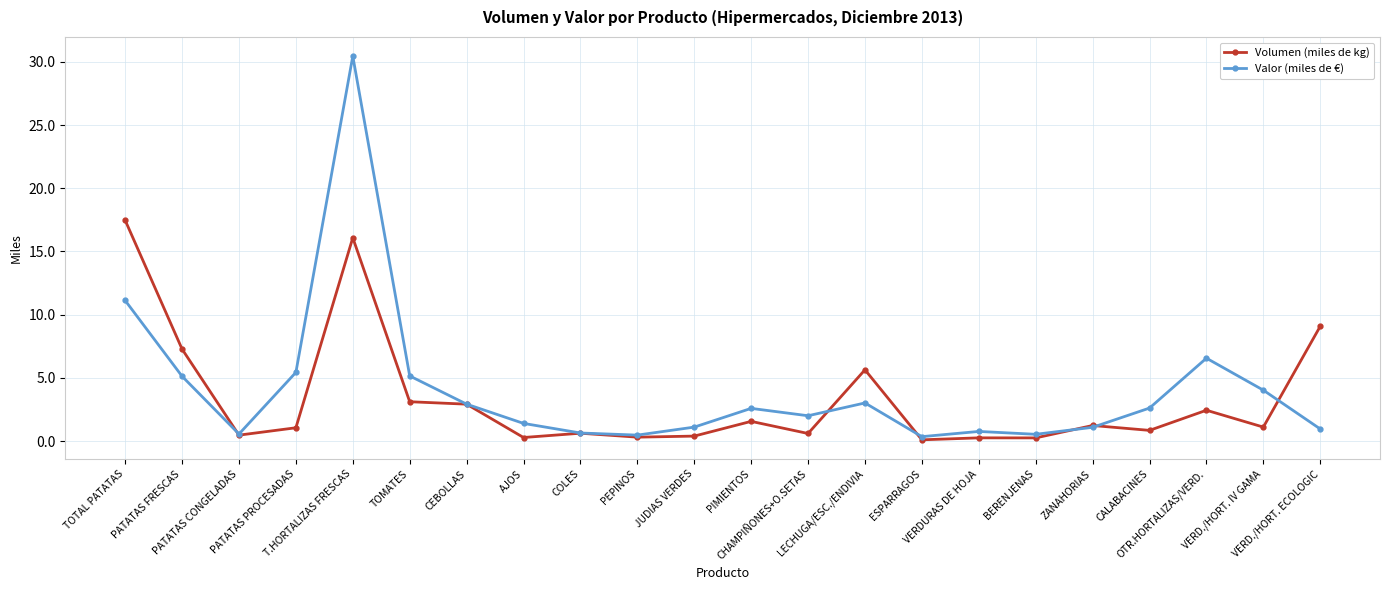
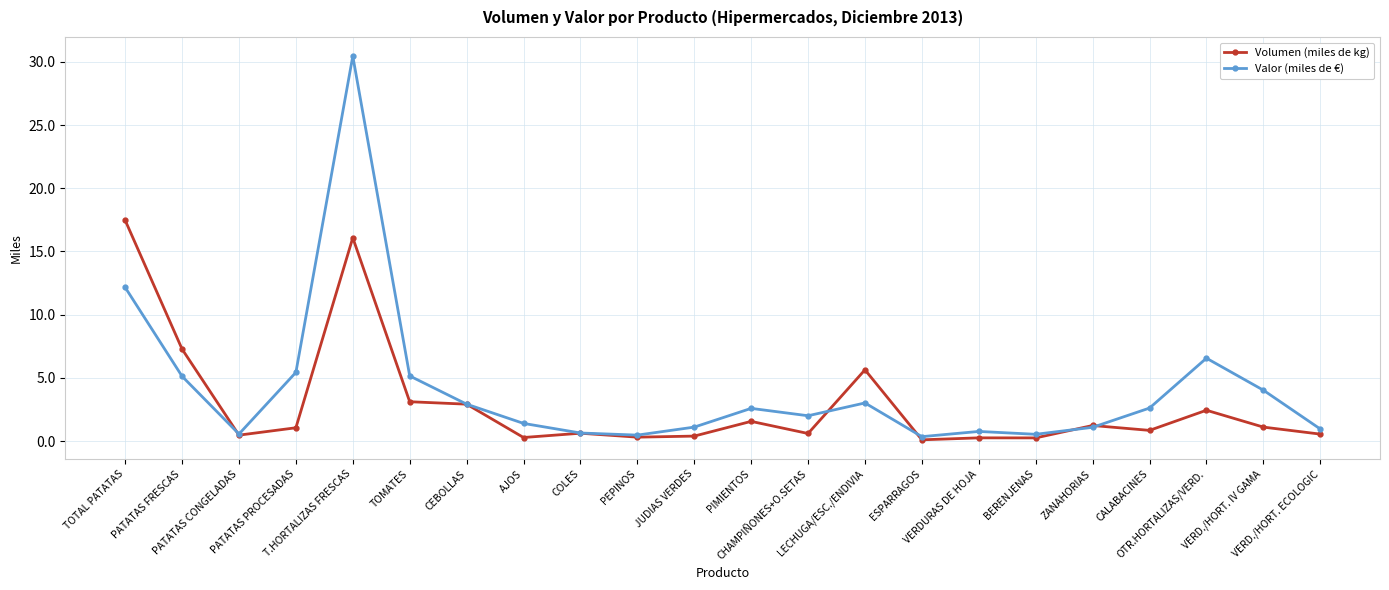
  {
    "Volumen (miles de kg)": {
      "TOTAL PATATAS": 17.5,
      "PATATAS FRESCAS": 7.3,
      "PATATAS PROCESADAS": 1.1,
      "T.HORTALIZAS FRESCAS": 16.1,
      "TOMATES": 3.1,
      "AJOS": 0.3,
      "JUDIAS VERDES": 0.4,
      "PIMIENTOS": 1.6,
      "CHAMPIÑONES+O.SETAS": 0.6,
      "LECHUGA/ESC./ENDIVIA": 5.6,
      "ESPARRAGOS": 0.1,
      "VERDURAS DE HOJA": 0.3,
      "BERENJENAS": 0.3,
      "CALABACINES": 0.8,
      "OTR.HORTALIZAS/VERD.": 2.4,
      "VERD./HORT. IV GAMA": 1.1,
-     "VERD./HORT. ECOLOGIC": 9.1
+     "VERD./HORT. ECOLOGIC": 0.6
    },
    "Valor (miles de €)": {
-     "TOTAL PATATAS": 11.1,
+     "TOTAL PATATAS": 12.2,
      "PATATAS FRESCAS": 5.1,
      "PATATAS PROCESADAS": 5.4,
      "T.HORTALIZAS FRESCAS": 30.5,
      "TOMATES": 5.2,
      "AJOS": 1.4,
      "JUDIAS VERDES": 1.1,
      "PIMIENTOS": 2.6,
      "CHAMPIÑONES+O.SETAS": 2.0,
      "LECHUGA/ESC./ENDIVIA": 3.0,
      "ESPARRAGOS": 0.4,
      "VERDURAS DE HOJA": 0.8,
      "BERENJENAS": 0.5,
      "CALABACINES": 2.6,
      "OTR.HORTALIZAS/VERD.": 6.6,
      "VERD./HORT. IV GAMA": 4.0,
      "VERD./HORT. ECOLOGIC": 1.0
    }
  }
